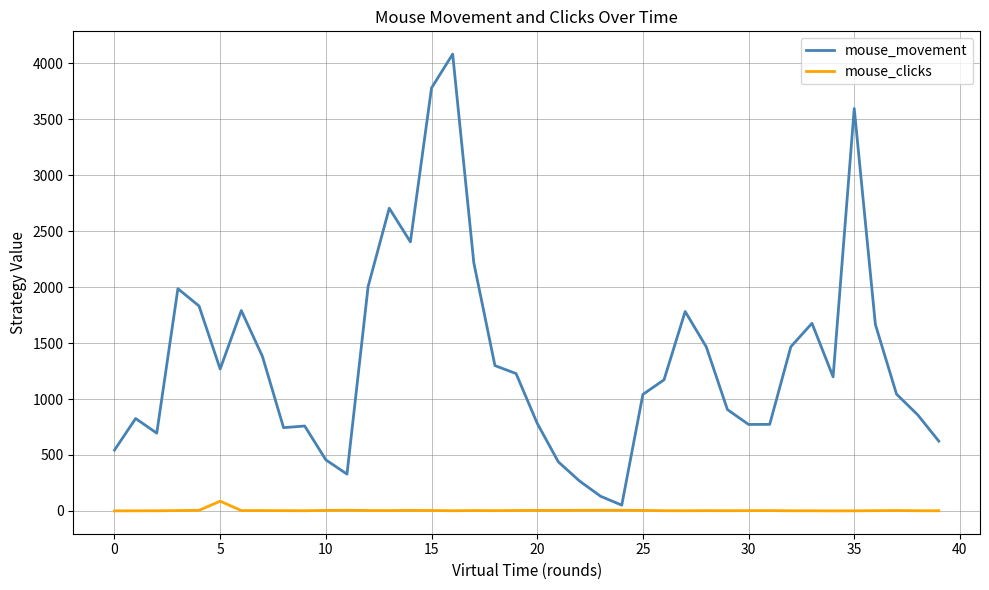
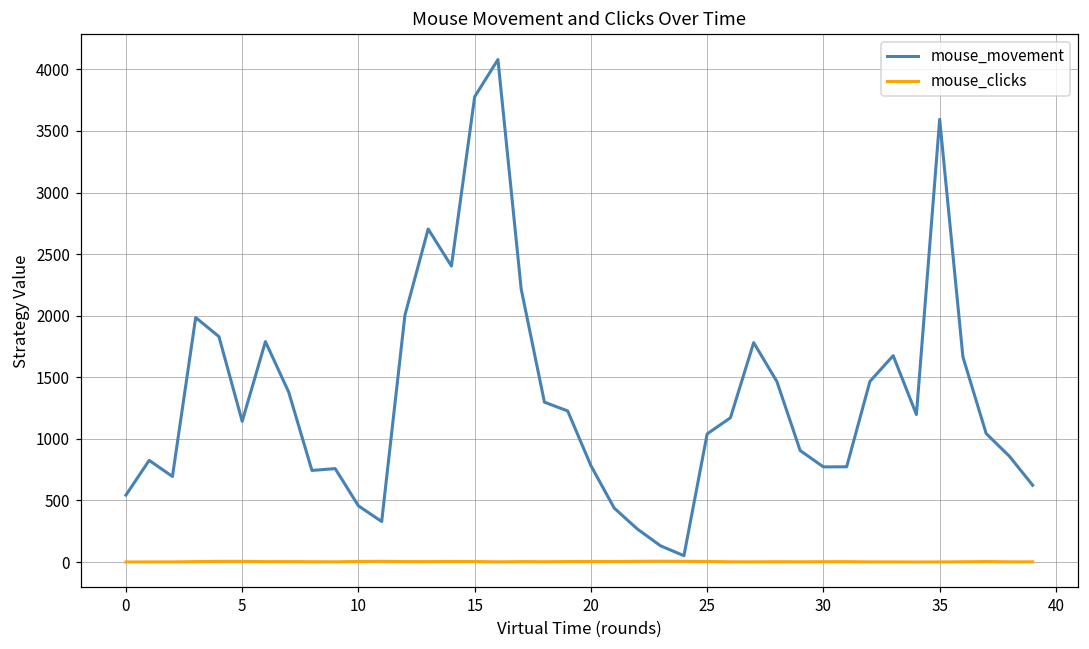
  {
    "mouse_movement": {
      "0": 540,
-     "5": 1270,
+     "5": 1140,
      "10": 460,
      "15": 3780,
      "20": 780,
      "25": 1040,
      "30": 770,
      "35": 3590
    },
    "mouse_clicks": {
      "0": 0,
-     "5": 90,
+     "5": 10,
      "10": 10,
      "15": 0,
      "20": 10,
      "25": 10,
      "30": 0,
      "35": 0
    }
  }
